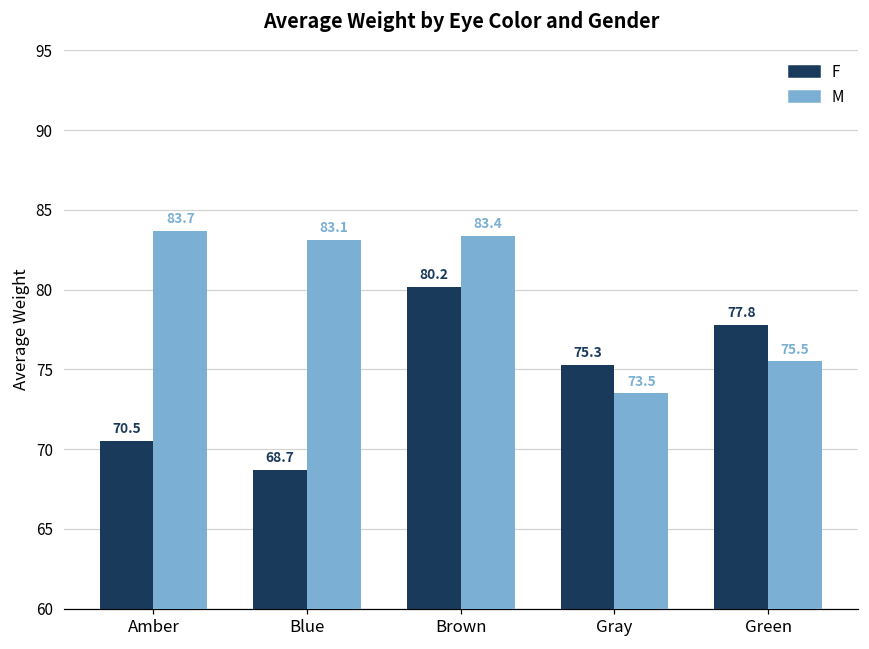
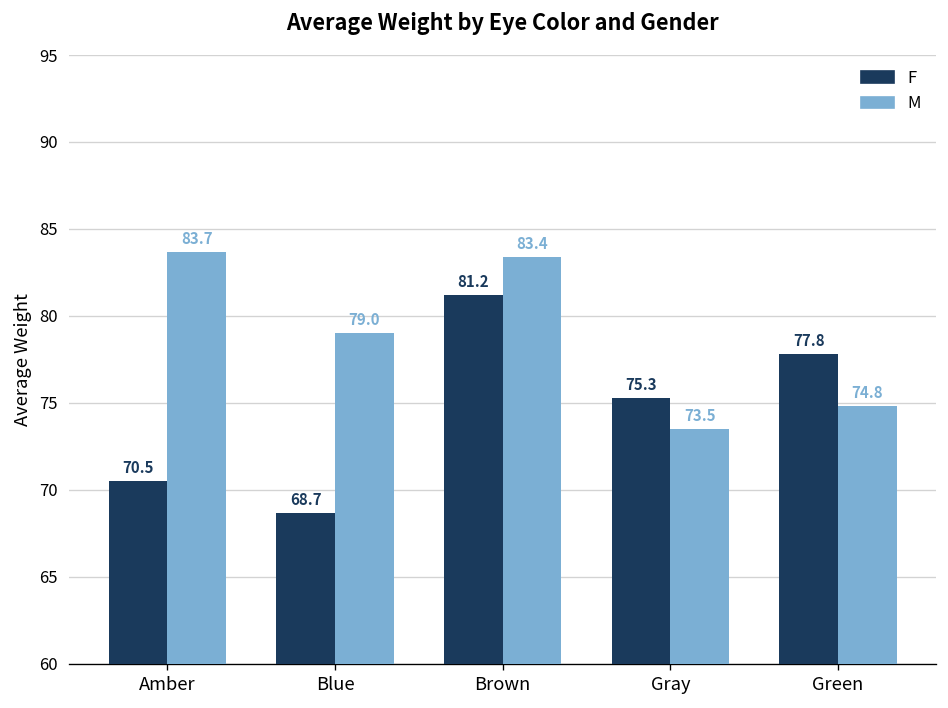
  {
    "F": {
      "Amber": 70.5,
      "Blue": 68.7,
-     "Brown": 80.2,
+     "Brown": 81.2,
      "Gray": 75.3,
      "Green": 77.8
    },
    "M": {
      "Amber": 83.7,
-     "Blue": 83.1,
+     "Blue": 79.0,
      "Brown": 83.4,
      "Gray": 73.5,
-     "Green": 75.5
+     "Green": 74.8
    }
  }
